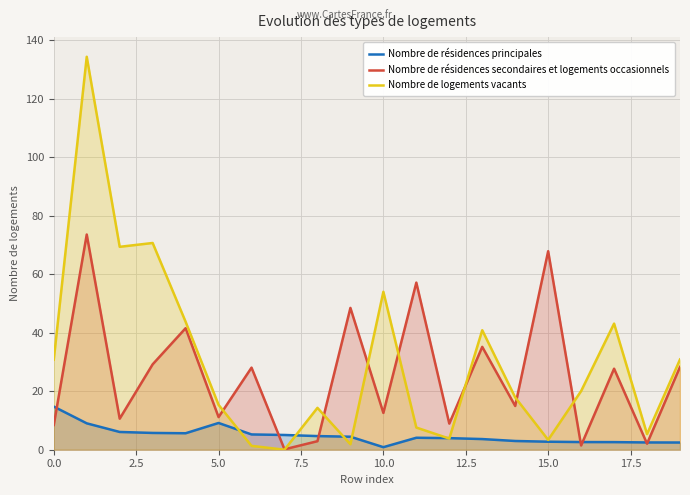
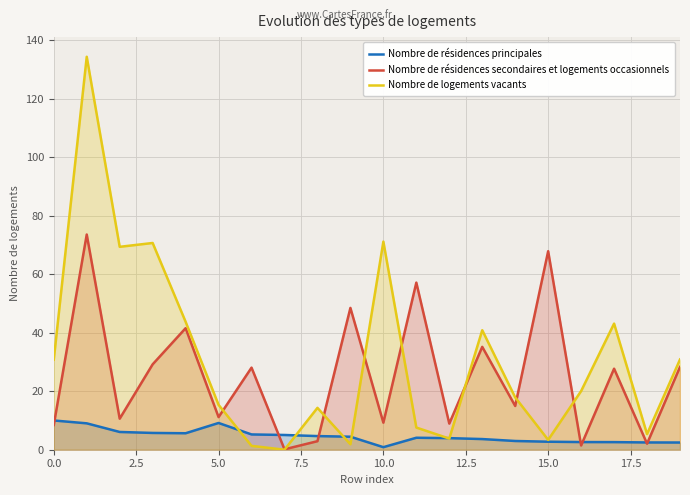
  {
    "Nombre de résidences principales": {
-     "0.0": 15,
+     "0.0": 10,
      "5.0": 9,
      "10.0": 1
    },
    "Nombre de résidences secondaires et logements occasionnels": {
      "0.0": 8,
      "5.0": 11,
-     "10.0": 13,
+     "10.0": 9,
      "15.0": 68
    },
    "Nombre de logements vacants": {
      "0.0": 31,
      "5.0": 15,
-     "10.0": 54
+     "10.0": 71
    }
  }
